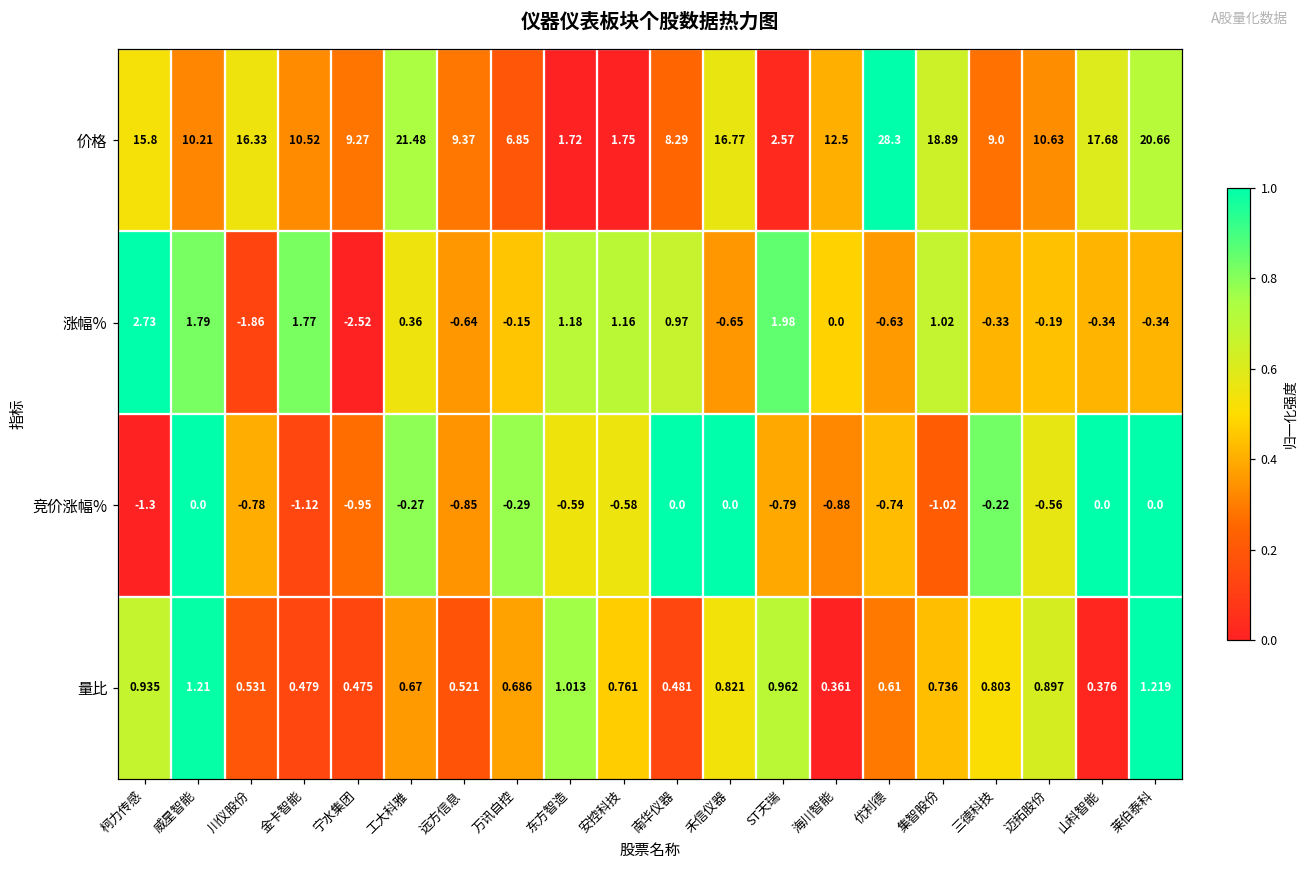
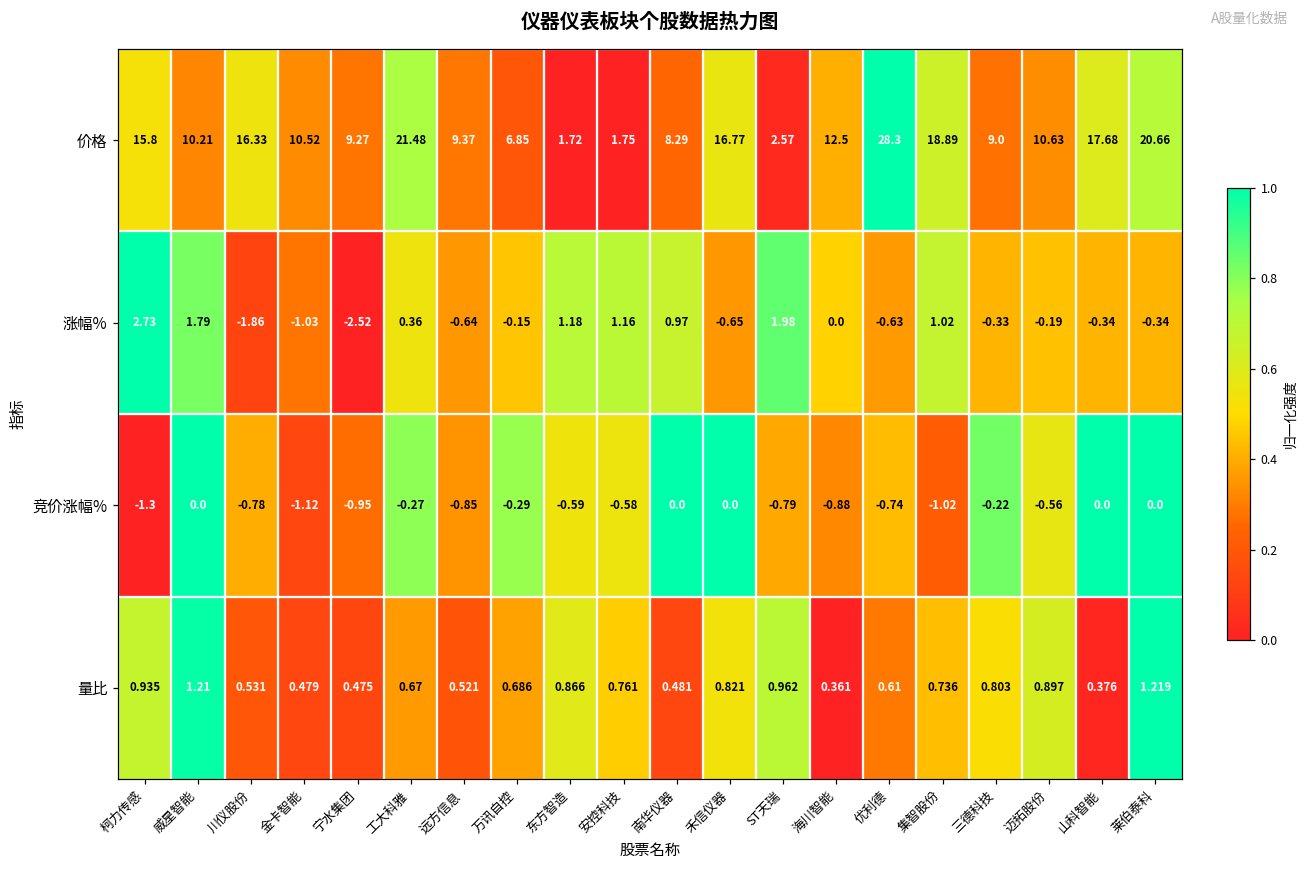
  {
    "价格": {
      "柯力传感": 15.8,
      "威星智能": 10.21,
      "川仪股份": 16.33,
      "金卡智能": 10.52,
      "宁水集团": 9.27,
      "工大科雅": 21.48,
      "远方信息": 9.37,
      "万讯自控": 6.85,
      "东方智造": 1.72,
      "安控科技": 1.75,
      "南华仪器": 8.29,
      "禾信仪器": 16.77,
      "ST天瑞": 2.57,
      "海川智能": 12.5,
      "优利德": 28.3,
      "集智股份": 18.89,
      "三德科技": 9.0,
      "迈拓股份": 10.63,
      "山科智能": 17.68,
      "莱伯泰科": 20.66
    },
    "涨幅%": {
      "柯力传感": 2.73,
      "威星智能": 1.79,
      "川仪股份": -1.86,
-     "金卡智能": 1.77,
+     "金卡智能": -1.03,
      "宁水集团": -2.52,
      "工大科雅": 0.36,
      "远方信息": -0.64,
      "万讯自控": -0.15,
      "东方智造": 1.18,
      "安控科技": 1.16,
      "南华仪器": 0.97,
      "禾信仪器": -0.65,
      "ST天瑞": 1.98,
      "海川智能": 0.0,
      "优利德": -0.63,
      "集智股份": 1.02,
      "三德科技": -0.33,
      "迈拓股份": -0.19,
      "山科智能": -0.34,
      "莱伯泰科": -0.34
    },
    "竞价涨幅%": {
      "柯力传感": -1.3,
      "威星智能": 0.0,
      "川仪股份": -0.78,
      "金卡智能": -1.12,
      "宁水集团": -0.95,
      "工大科雅": -0.27,
      "远方信息": -0.85,
      "万讯自控": -0.29,
      "东方智造": -0.59,
      "安控科技": -0.58,
      "南华仪器": 0.0,
      "禾信仪器": 0.0,
      "ST天瑞": -0.79,
      "海川智能": -0.88,
      "优利德": -0.74,
      "集智股份": -1.02,
      "三德科技": -0.22,
      "迈拓股份": -0.56,
      "山科智能": 0.0,
      "莱伯泰科": 0.0
    },
    "量比": {
      "柯力传感": 0.935,
      "威星智能": 1.21,
      "川仪股份": 0.531,
      "金卡智能": 0.479,
      "宁水集团": 0.475,
      "工大科雅": 0.67,
      "远方信息": 0.521,
      "万讯自控": 0.686,
-     "东方智造": 1.013,
+     "东方智造": 0.866,
      "安控科技": 0.761,
      "南华仪器": 0.481,
      "禾信仪器": 0.821,
      "ST天瑞": 0.962,
      "海川智能": 0.361,
      "优利德": 0.61,
      "集智股份": 0.736,
      "三德科技": 0.803,
      "迈拓股份": 0.897,
      "山科智能": 0.376,
      "莱伯泰科": 1.219
    }
  }
